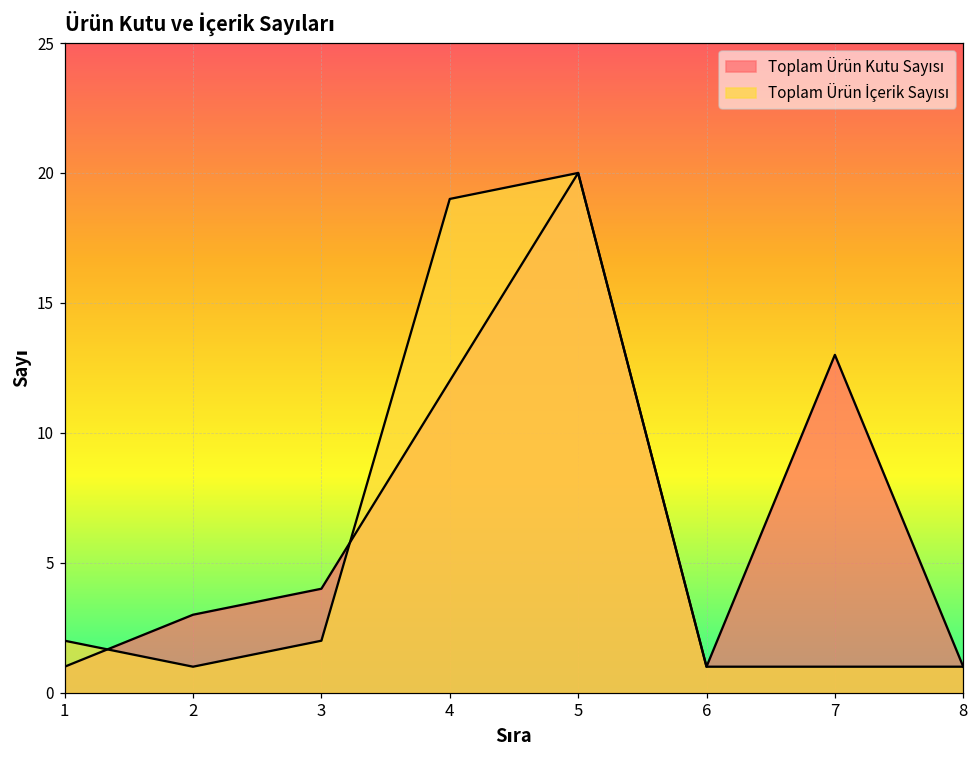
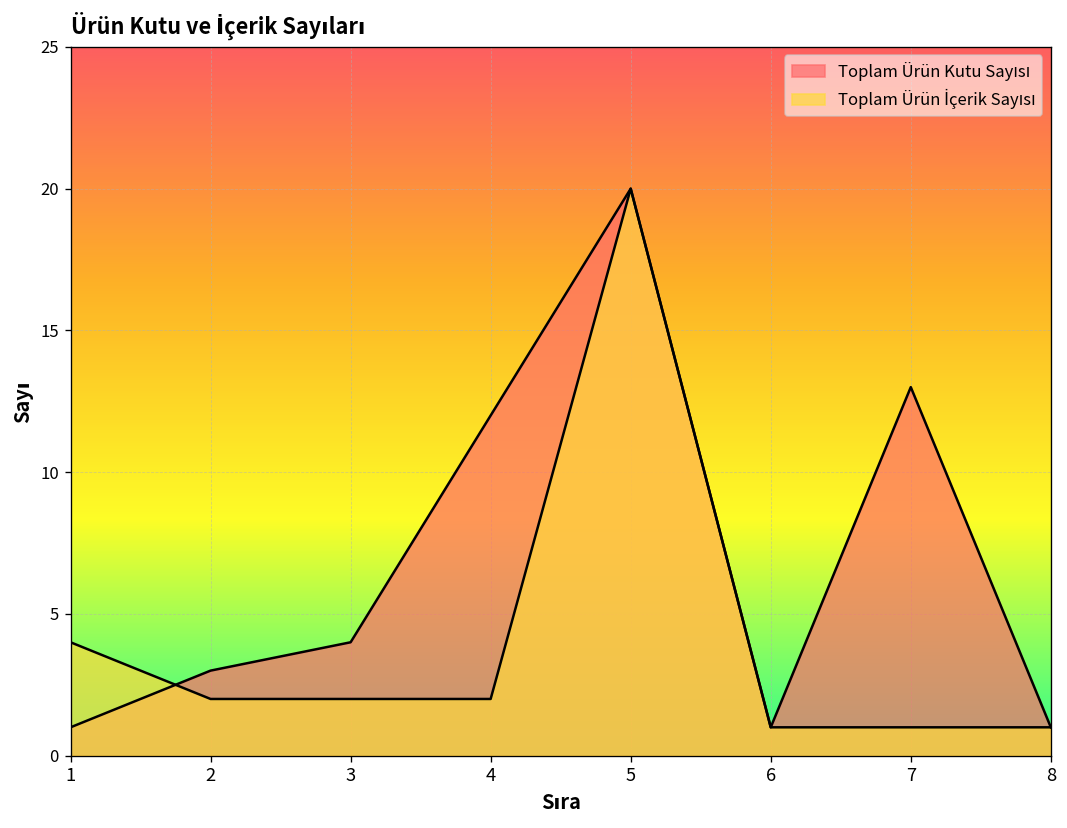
  {
    "Toplam Ürün Kutu Sayısı": {
      "1": 1,
      "2": 3,
      "3": 4,
      "4": 12,
      "7": 13
    },
    "Toplam Ürün İçerik Sayısı": {
-     "1": 2,
-     "2": 1,
+     "1": 4,
+     "2": 2,
      "3": 2,
-     "4": 19,
+     "4": 2,
      "7": 1
    }
  }
